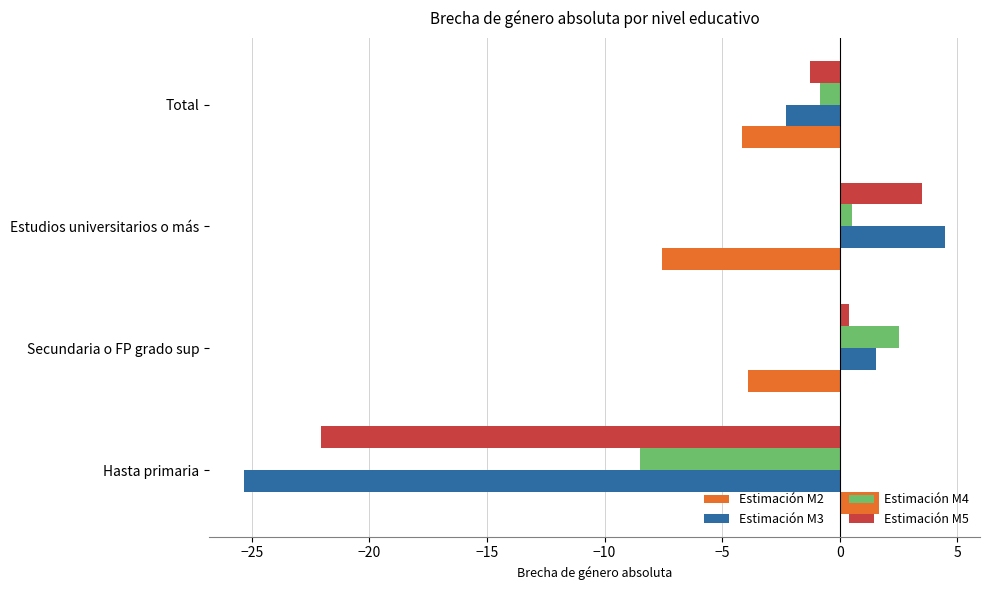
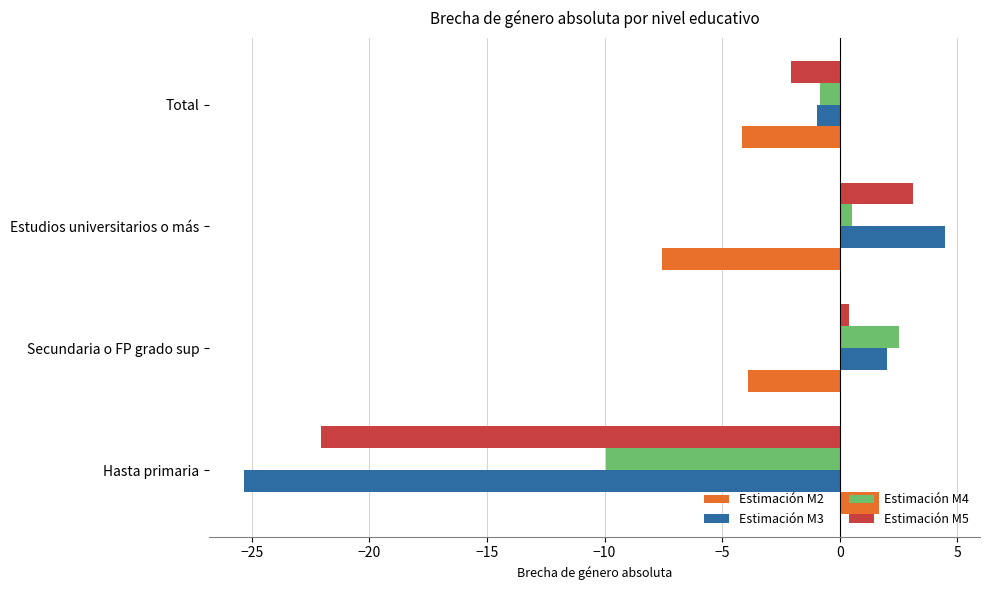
  {
    "Estimación M2": {
      "Total": -4.1,
      "Estudios universitarios o más": -7.6,
      "Secundaria o FP grado sup": -3.9,
      "Hasta primaria": 1.7
    },
    "Estimación M3": {
-     "Total": -2.3,
+     "Total": -1.0,
      "Estudios universitarios o más": 4.5,
-     "Secundaria o FP grado sup": 1.5,
+     "Secundaria o FP grado sup": 2.0,
      "Hasta primaria": -25.3
    },
    "Estimación M4": {
      "Total": -0.8,
      "Estudios universitarios o más": 0.5,
      "Secundaria o FP grado sup": 2.5,
-     "Hasta primaria": -8.5
+     "Hasta primaria": -9.9
    },
    "Estimación M5": {
-     "Total": -1.3,
-     "Estudios universitarios o más": 3.5,
+     "Total": -2.1,
+     "Estudios universitarios o más": 3.1,
      "Secundaria o FP grado sup": 0.4,
      "Hasta primaria": -22.1
    }
  }
